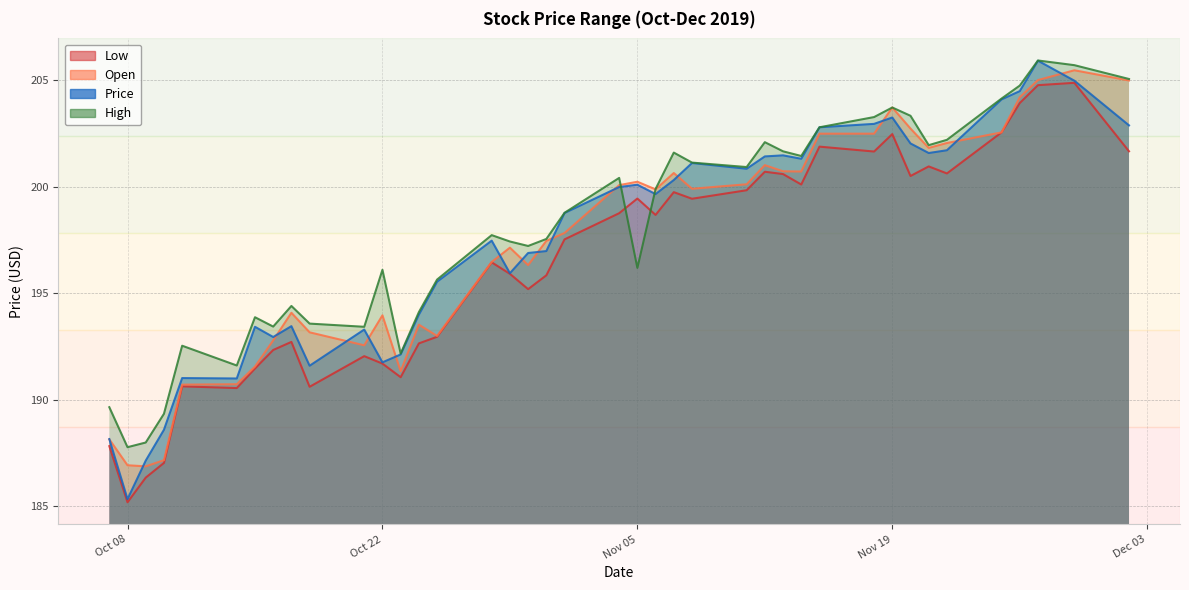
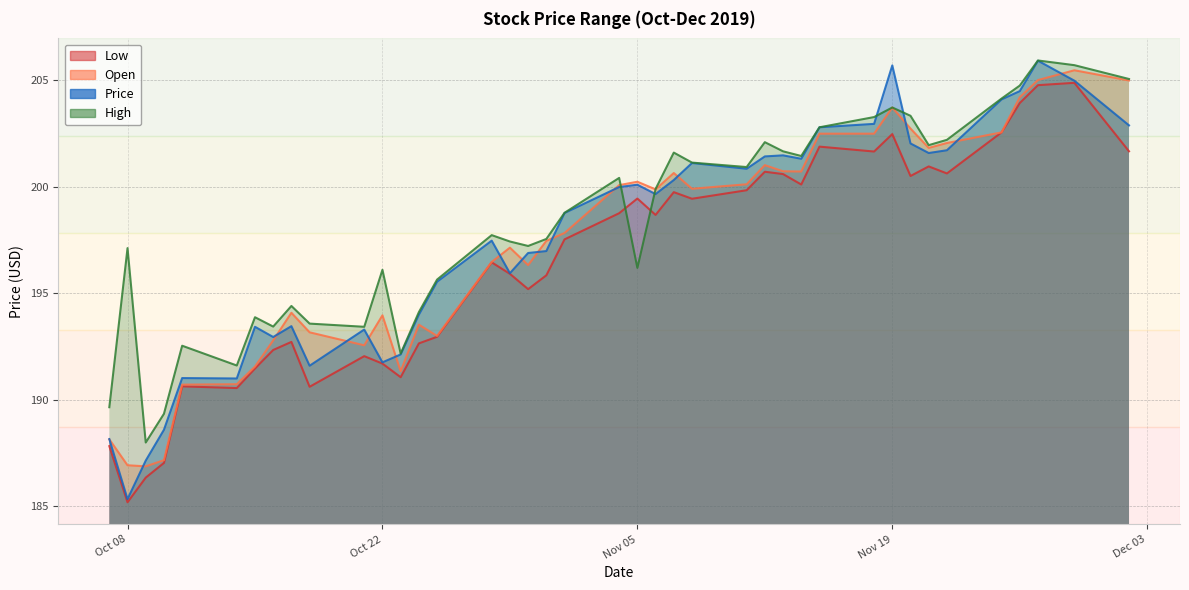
  {
    "Price": {
      "Oct 08": 185.3,
      "Nov 05": 200.1,
-     "Nov 19": 203.3
+     "Nov 19": 205.7
    },
    "High": {
-     "Oct 08": 187.8,
+     "Oct 08": 197.1,
      "Oct 22": 196.1,
      "Nov 05": 196.2
    }
  }
